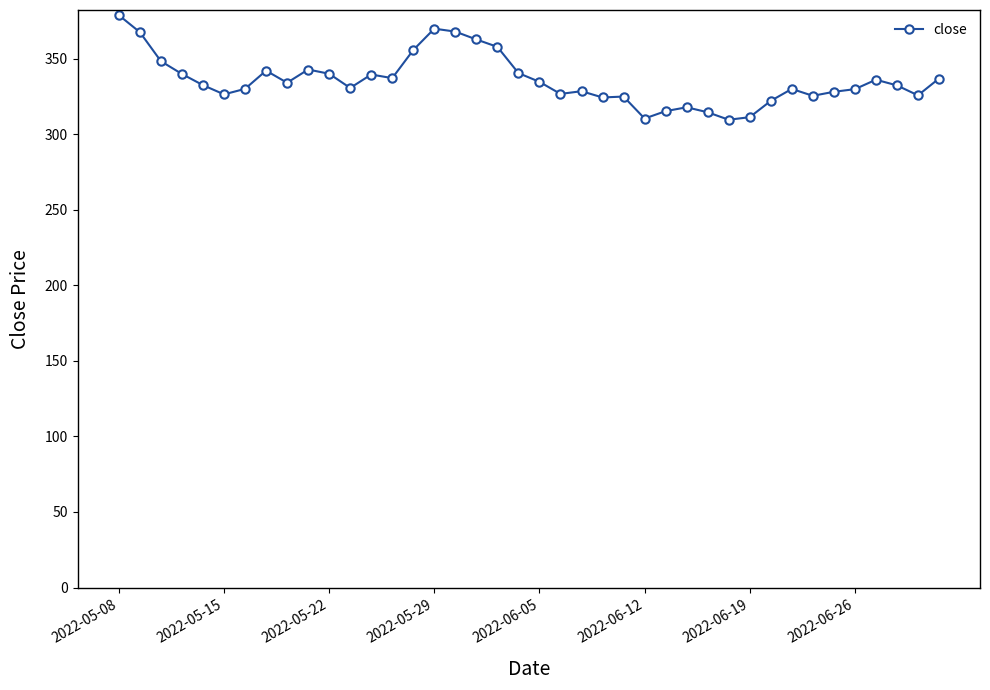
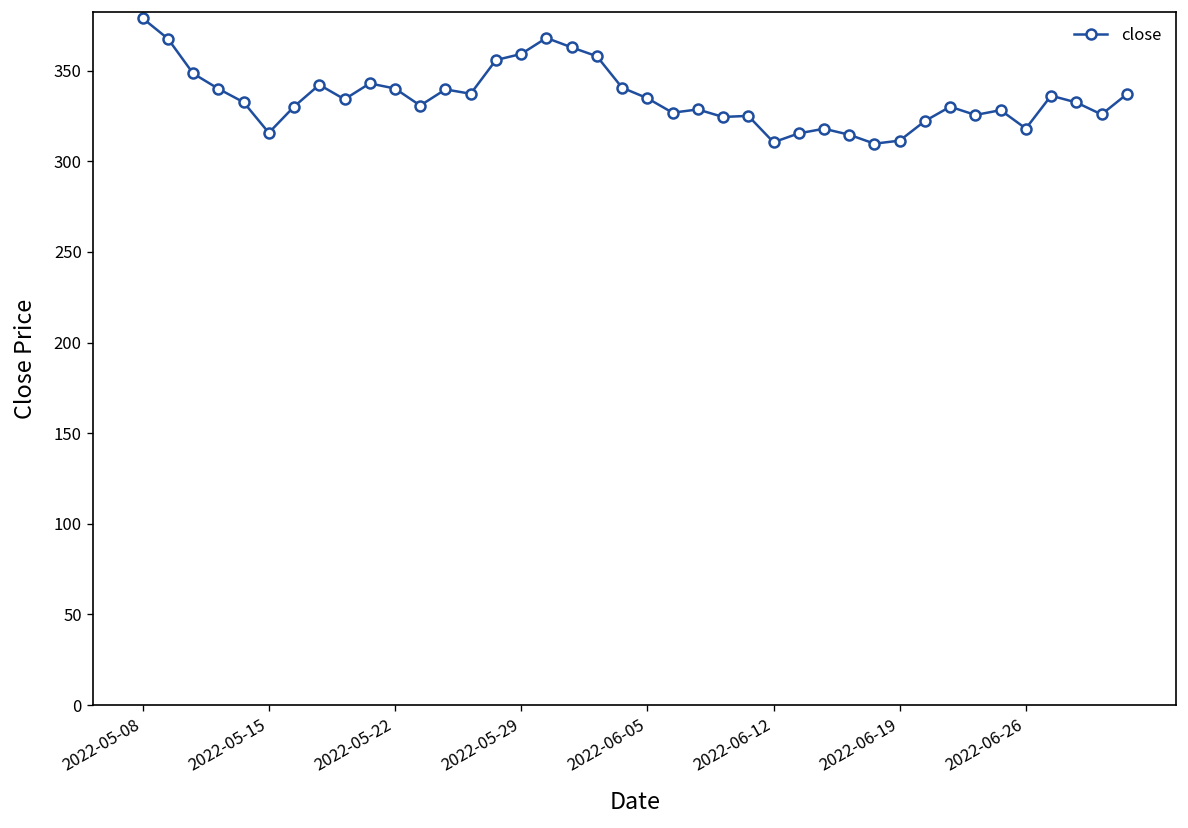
  {
    "2022-05-08": 379,
-   "2022-05-15": 327,
+   "2022-05-15": 316,
    "2022-05-22": 340,
-   "2022-05-29": 370,
+   "2022-05-29": 359,
    "2022-06-05": 335,
    "2022-06-12": 311,
    "2022-06-19": 311,
-   "2022-06-26": 330
+   "2022-06-26": 318
  }
